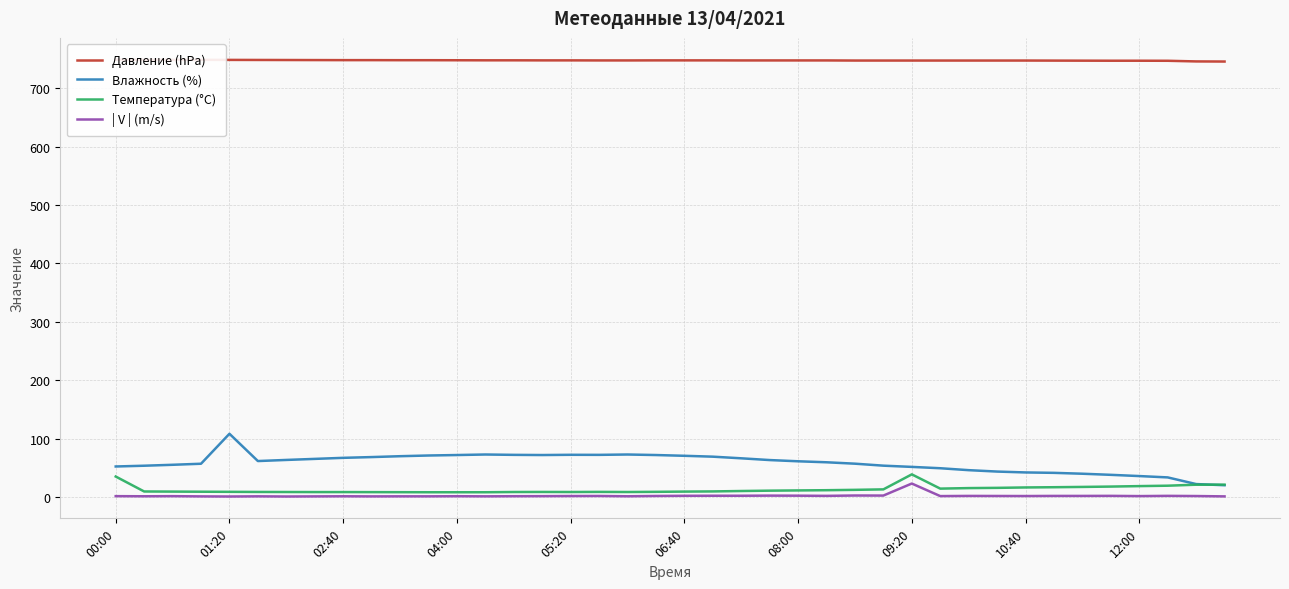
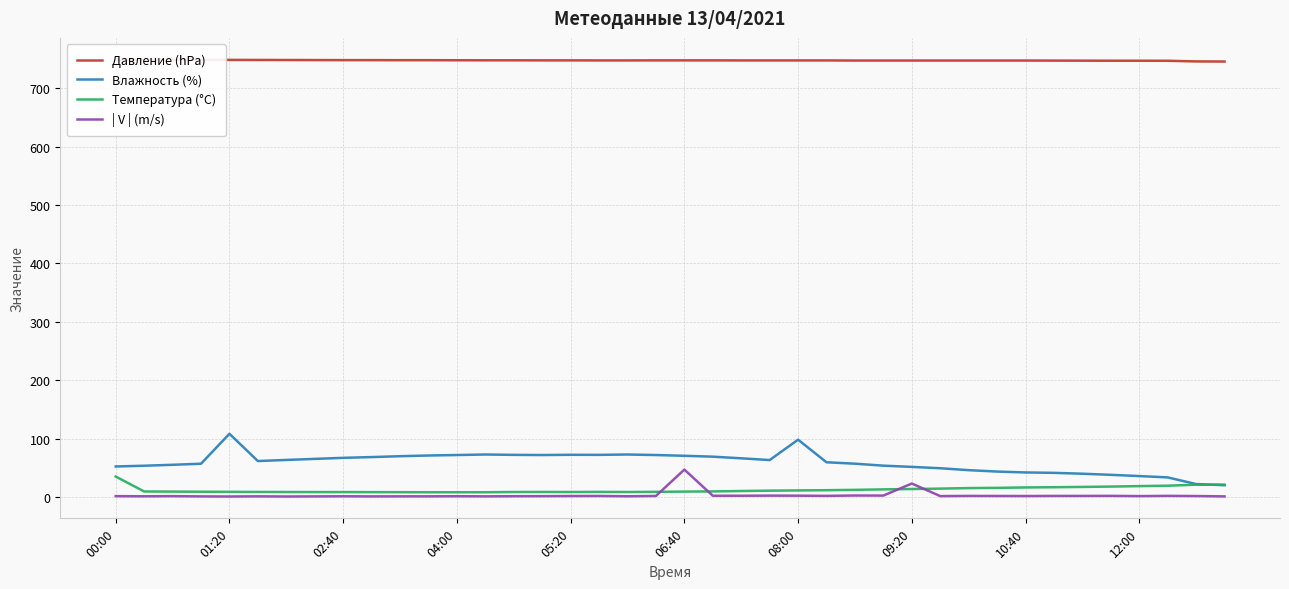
  {
    "Давление (hPa)": {
      "01:20": 750,
      "02:40": 750,
      "04:00": 750,
      "05:20": 750,
      "06:40": 750,
      "08:00": 750,
      "09:20": 750,
      "10:40": 750,
      "12:00": 750
    },
    "Влажность (%)": {
      "00:00": 50,
      "01:20": 110,
      "02:40": 70,
      "04:00": 70,
      "05:20": 70,
      "06:40": 70,
-     "08:00": 60,
+     "08:00": 100,
      "09:20": 50,
      "10:40": 40,
      "12:00": 40
    },
    "Температура (°C)": {
      "00:00": 40,
      "01:20": 10,
      "02:40": 10,
      "04:00": 10,
      "05:20": 10,
      "06:40": 10,
      "08:00": 10,
-     "09:20": 40,
+     "09:20": 10,
      "10:40": 20,
      "12:00": 20
    },
    "| V | (m/s)": {
      "00:00": 0,
      "01:20": 0,
      "02:40": 0,
      "04:00": 0,
      "05:20": 0,
-     "06:40": 0,
+     "06:40": 50,
      "08:00": 0,
      "09:20": 20,
      "10:40": 0,
      "12:00": 0
    }
  }
